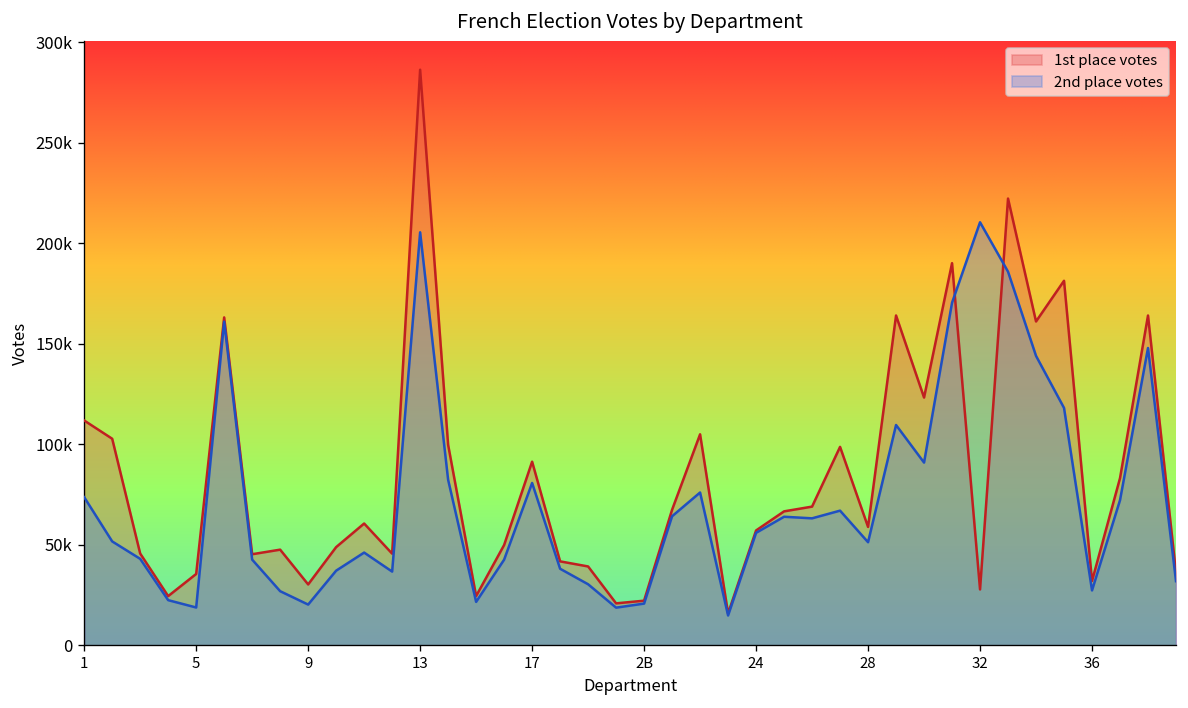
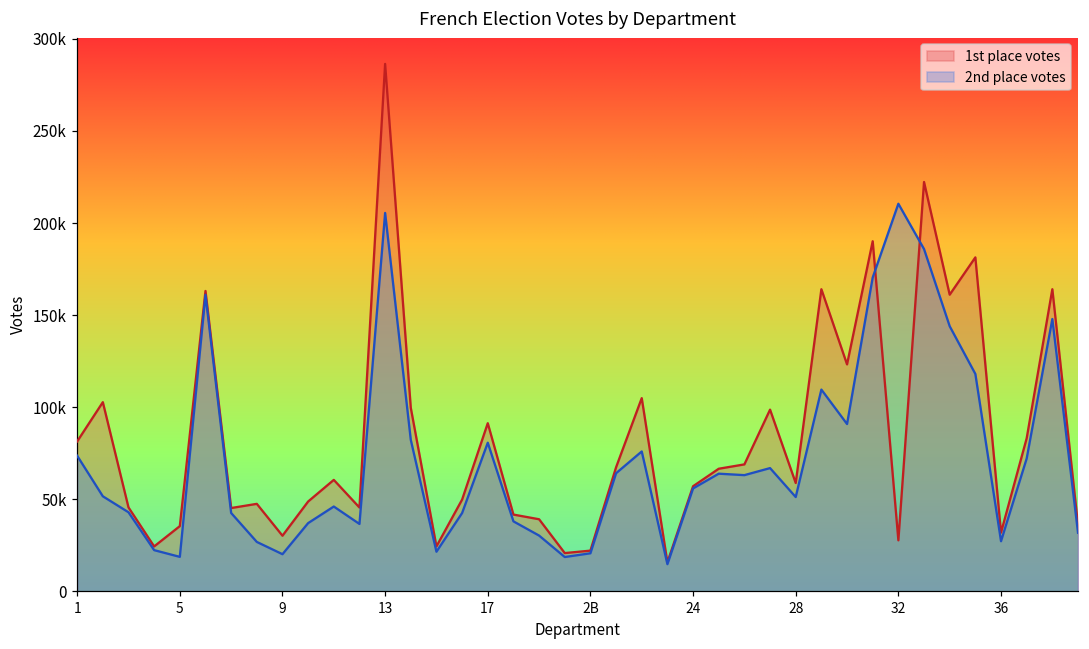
  {
    "1st place votes": {
-     "1": 112000,
+     "1": 81000,
      "5": 35000,
      "9": 30000,
      "13": 286000,
      "17": 91000,
      "28": 59000,
      "32": 28000,
      "36": 32000
    },
    "2nd place votes": {
      "1": 74000,
      "5": 19000,
      "9": 20000,
      "13": 205000,
      "17": 81000,
      "28": 51000,
      "32": 210000,
      "36": 27000
    }
  }
